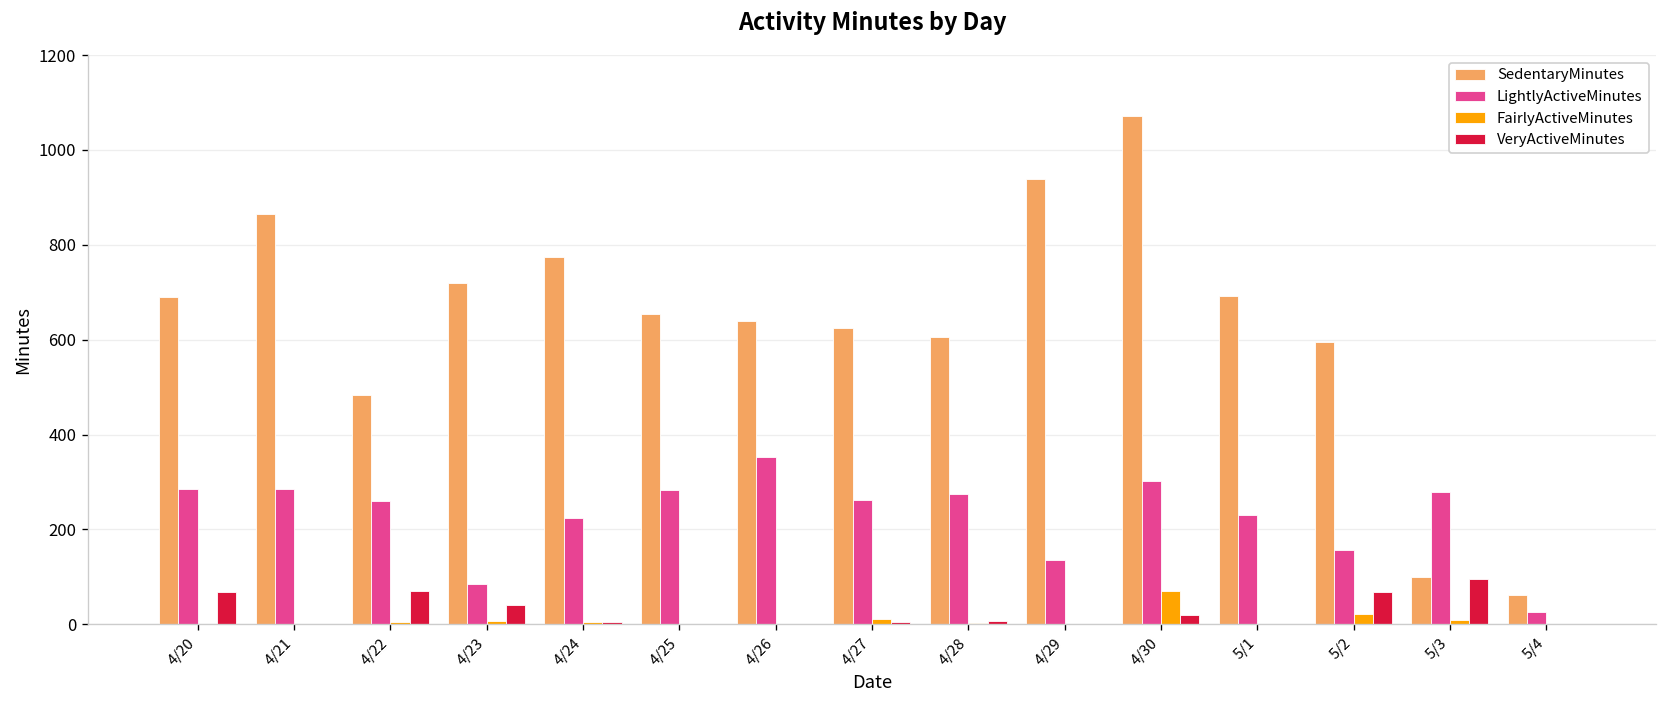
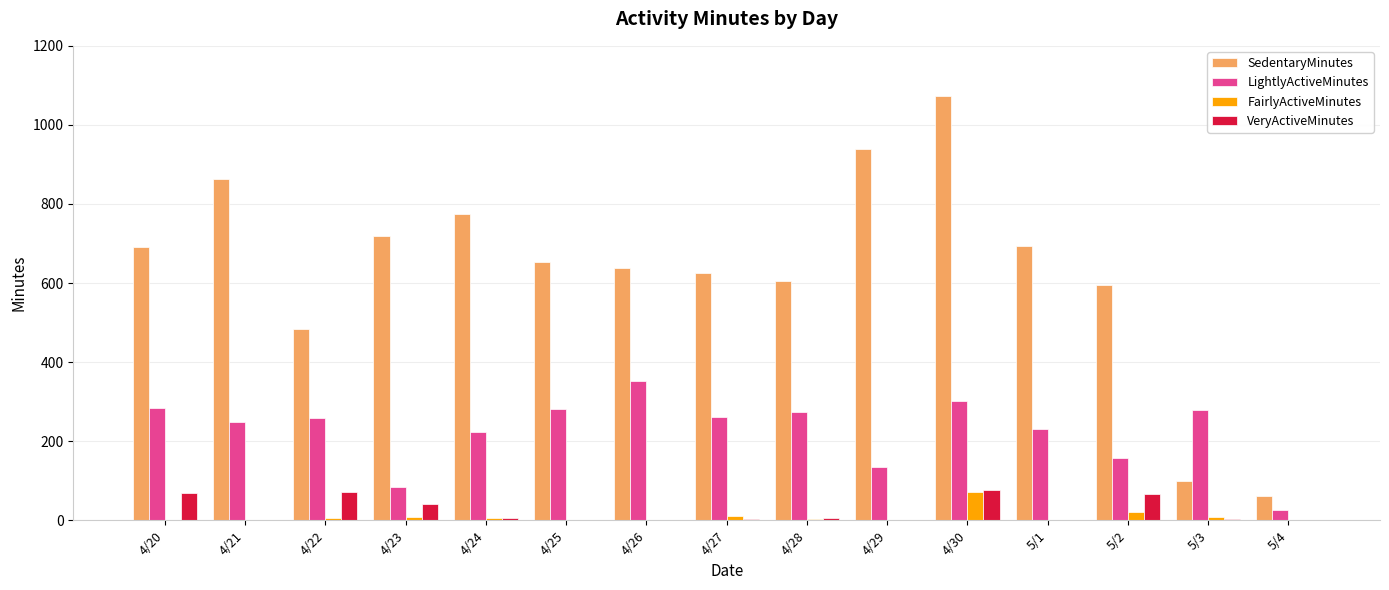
  {
    "SedentaryMinutes": {
      "4/20": 690,
      "4/21": 860,
      "4/22": 480,
      "4/23": 720,
      "4/24": 770,
      "4/25": 650,
      "4/26": 640,
      "4/27": 630,
      "4/28": 610,
      "4/29": 940,
      "4/30": 1070,
      "5/1": 690,
      "5/2": 590,
      "5/3": 100,
      "5/4": 60
    },
    "LightlyActiveMinutes": {
      "4/20": 290,
-     "4/21": 290,
+     "4/21": 250,
      "4/22": 260,
      "4/23": 90,
      "4/24": 220,
      "4/25": 280,
      "4/26": 350,
      "4/27": 260,
      "4/28": 270,
      "4/29": 140,
      "4/30": 300,
      "5/1": 230,
      "5/2": 160,
      "5/3": 280,
      "5/4": 30
    },
    "FairlyActiveMinutes": {
      "4/20": 0,
      "4/21": 0,
      "4/23": 10,
      "4/25": 0,
      "4/26": 0,
      "4/27": 10,
      "4/29": 0,
      "4/30": 70,
      "5/1": 0,
      "5/2": 20,
      "5/3": 10,
      "5/4": 0
    },
    "VeryActiveMinutes": {
      "4/20": 70,
      "4/21": 0,
      "4/22": 70,
      "4/23": 40,
      "4/25": 0,
      "4/26": 0,
      "4/29": 0,
-     "4/30": 20,
+     "4/30": 80,
      "5/1": 0,
      "5/2": 70,
-     "5/3": 100,
+     "5/3": 0,
      "5/4": 0
    }
  }
